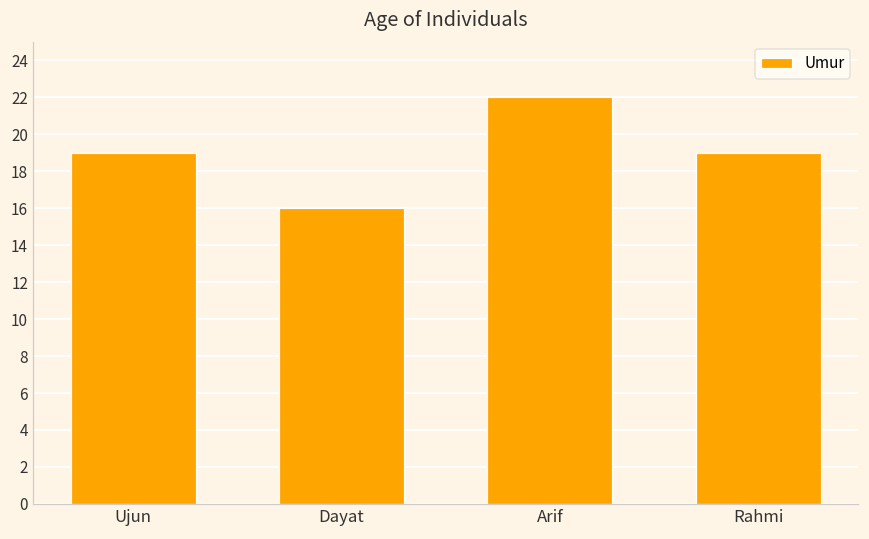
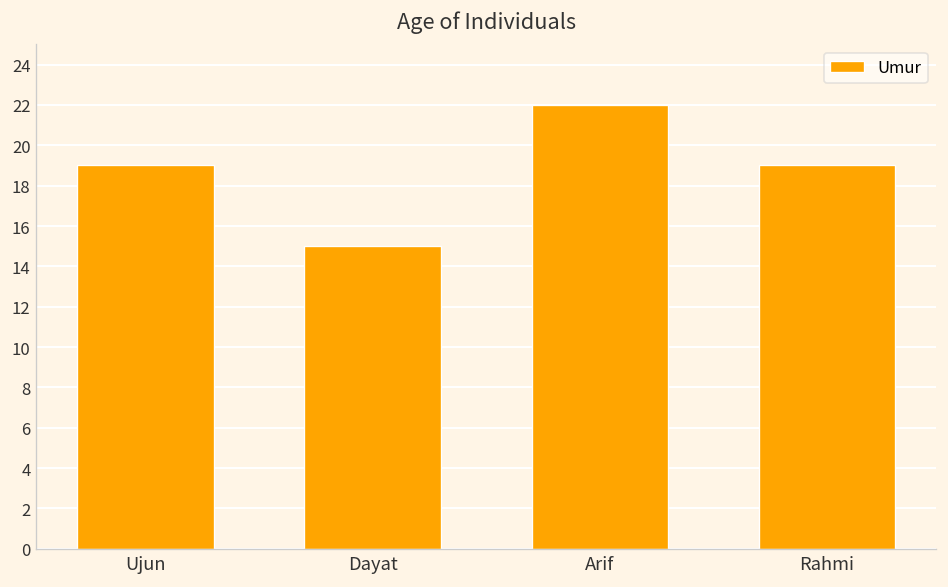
  {
    "Ujun": 19,
-   "Dayat": 16,
+   "Dayat": 15,
    "Arif": 22,
    "Rahmi": 19
  }
